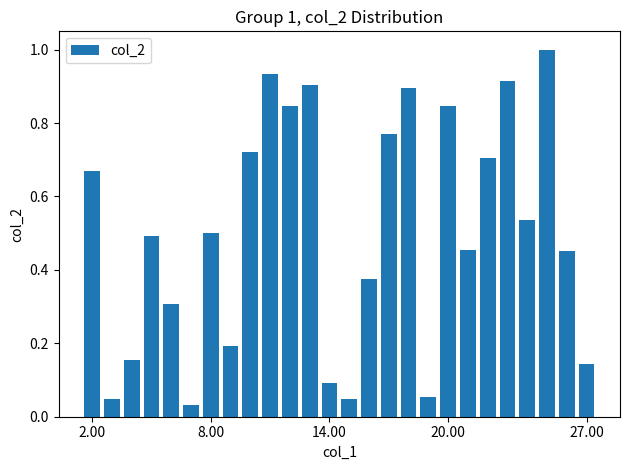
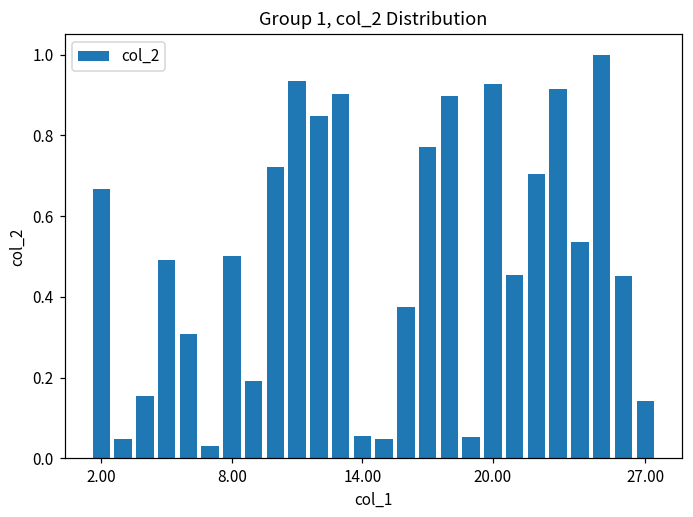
  {
    "2.00": 0.67,
    "8.00": 0.50,
-   "14.00": 0.09,
-   "20.00": 0.85,
+   "14.00": 0.06,
+   "20.00": 0.93,
    "27.00": 0.14
  }
